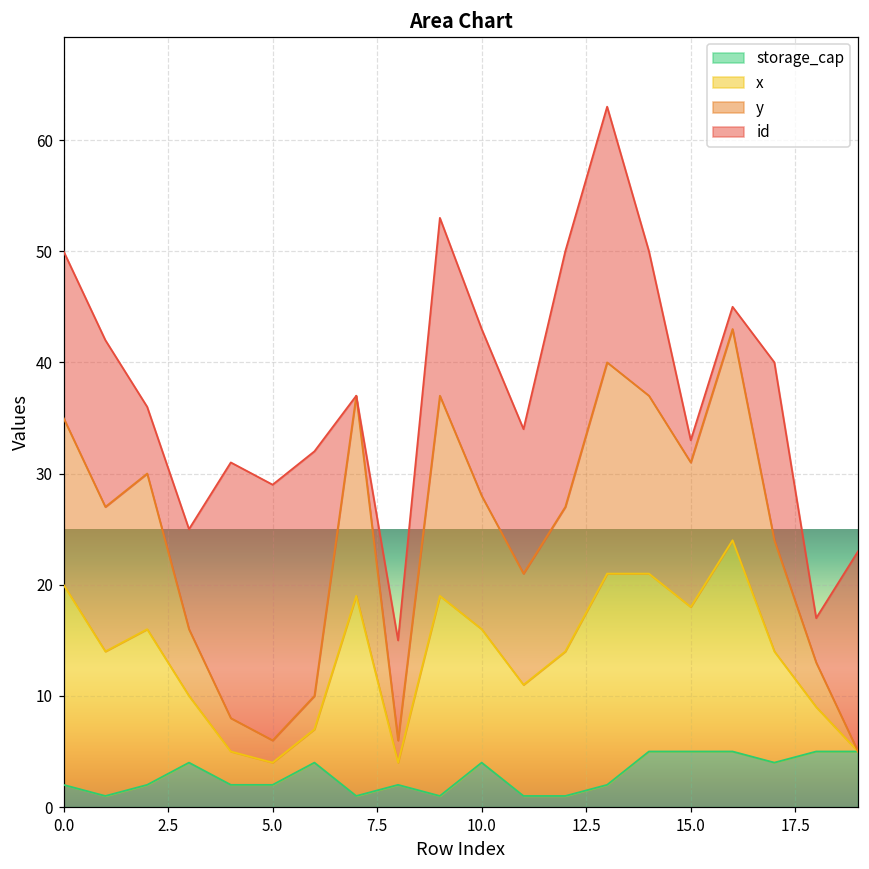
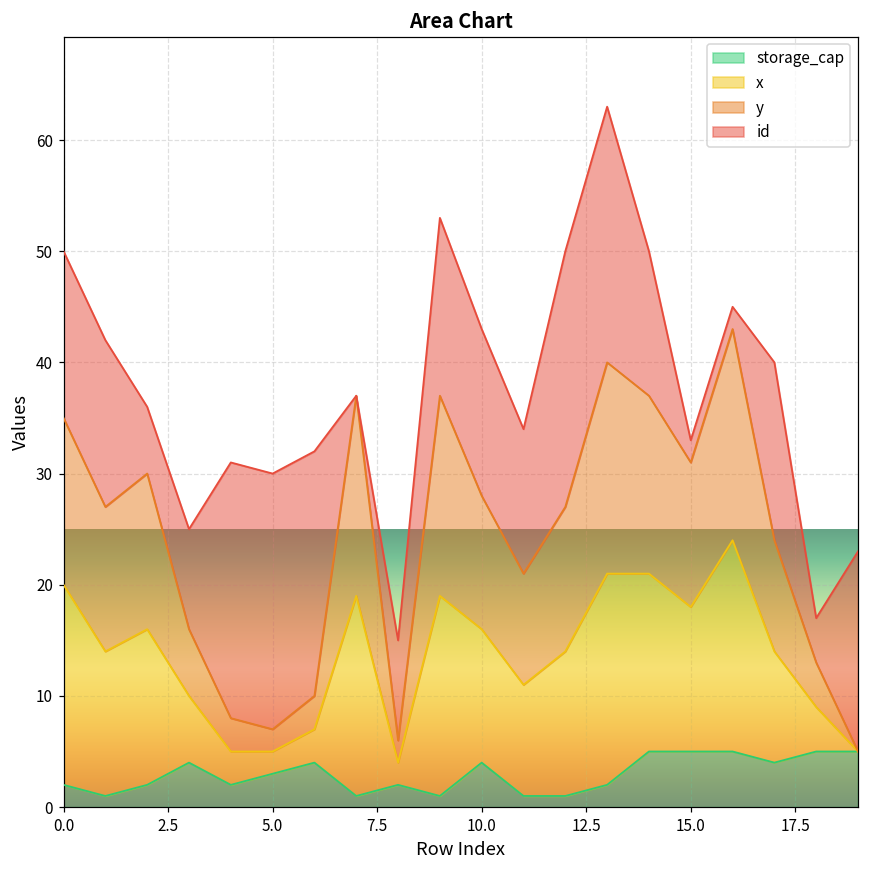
  {
    "storage_cap": {
      "0.0": 2,
-     "5.0": 2,
+     "5.0": 3,
      "10.0": 4,
      "15.0": 5
    }
  }
